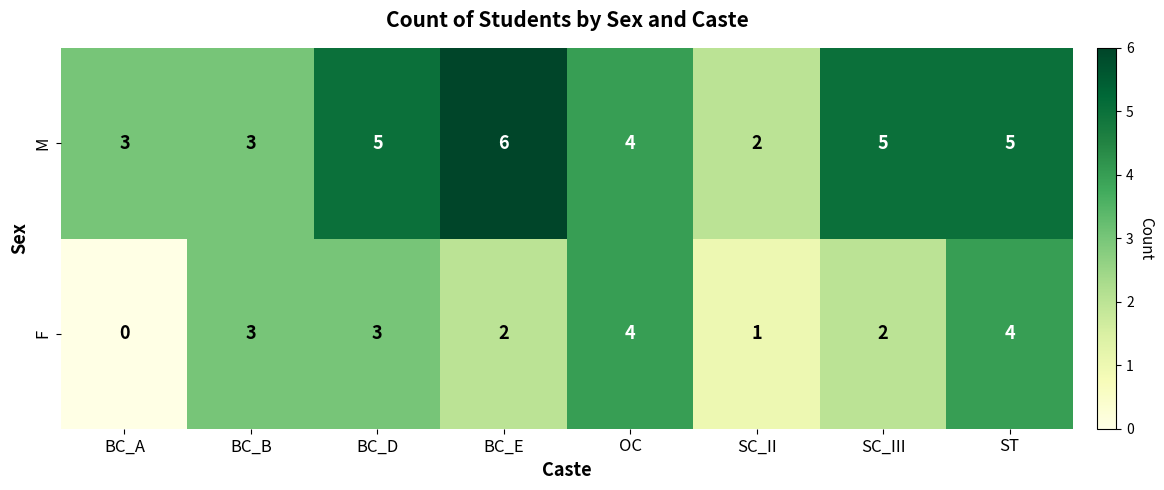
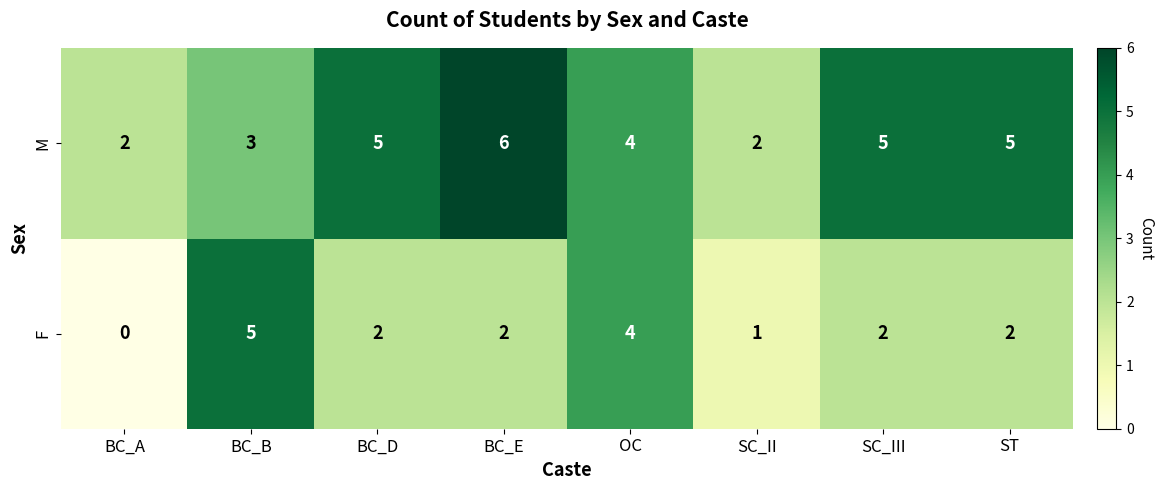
  {
    "M": {
-     "BC_A": 3,
+     "BC_A": 2,
      "BC_B": 3,
      "BC_D": 5,
      "BC_E": 6,
      "OC": 4,
      "SC_II": 2,
      "SC_III": 5,
      "ST": 5
    },
    "F": {
      "BC_A": 0,
-     "BC_B": 3,
-     "BC_D": 3,
+     "BC_B": 5,
+     "BC_D": 2,
      "BC_E": 2,
      "OC": 4,
      "SC_II": 1,
      "SC_III": 2,
-     "ST": 4
+     "ST": 2
    }
  }
